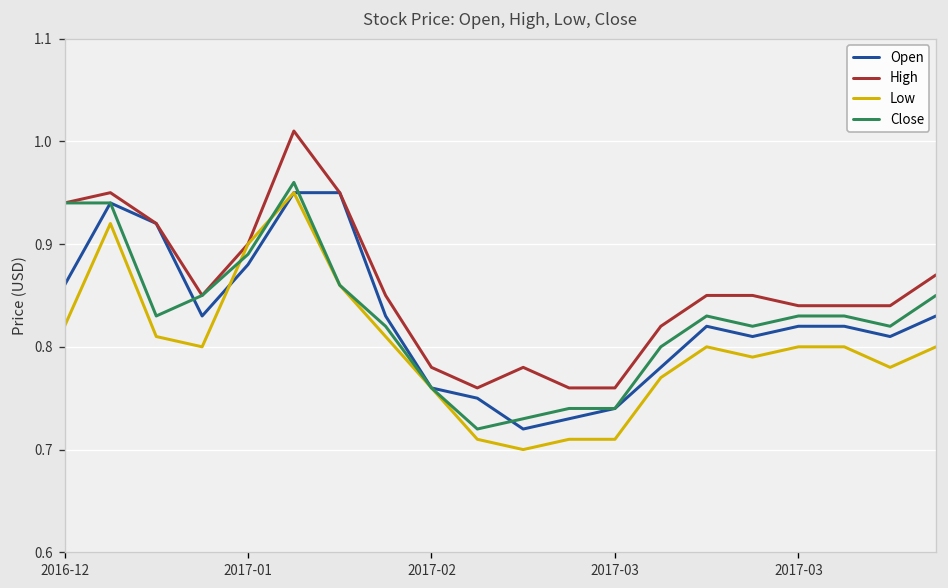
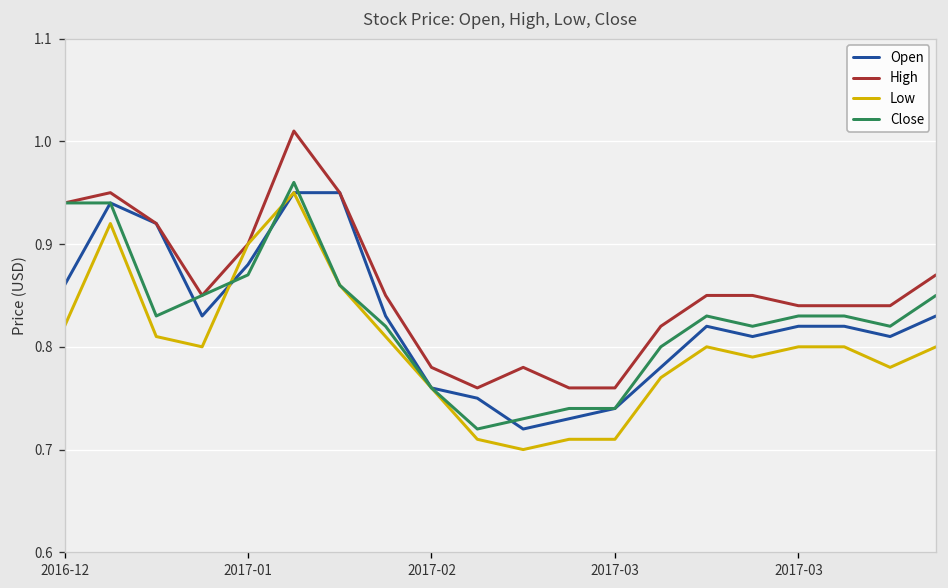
  {
    "Open": {
      "2016-12": 0.86,
      "2017-01": 0.88
    },
    "High": {
      "2017-02": 0.78
    },
    "Low": {
      "2016-12": 0.82
    },
    "Close": {
-     "2017-01": 0.89
+     "2017-01": 0.87
    }
  }
